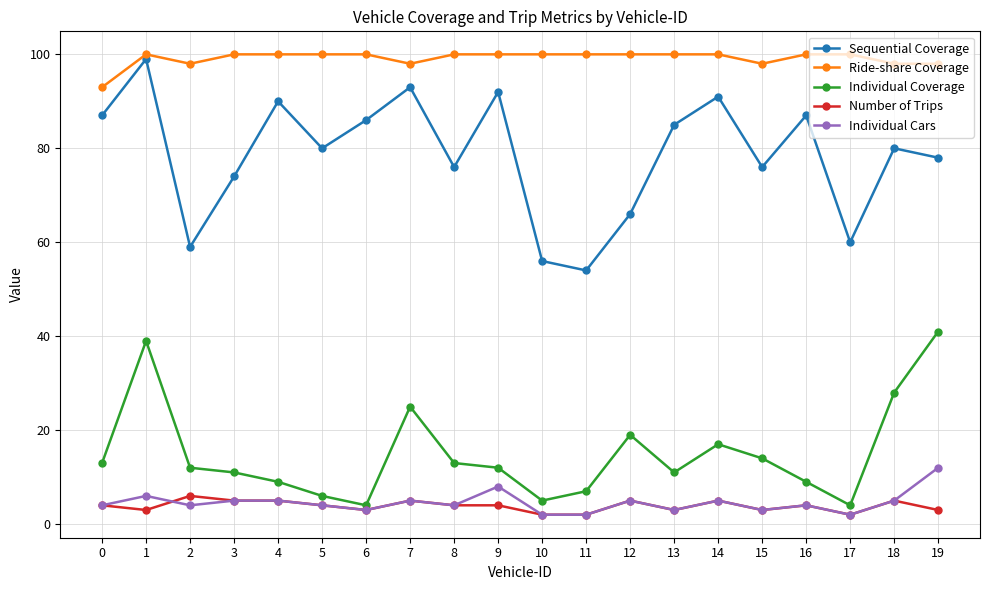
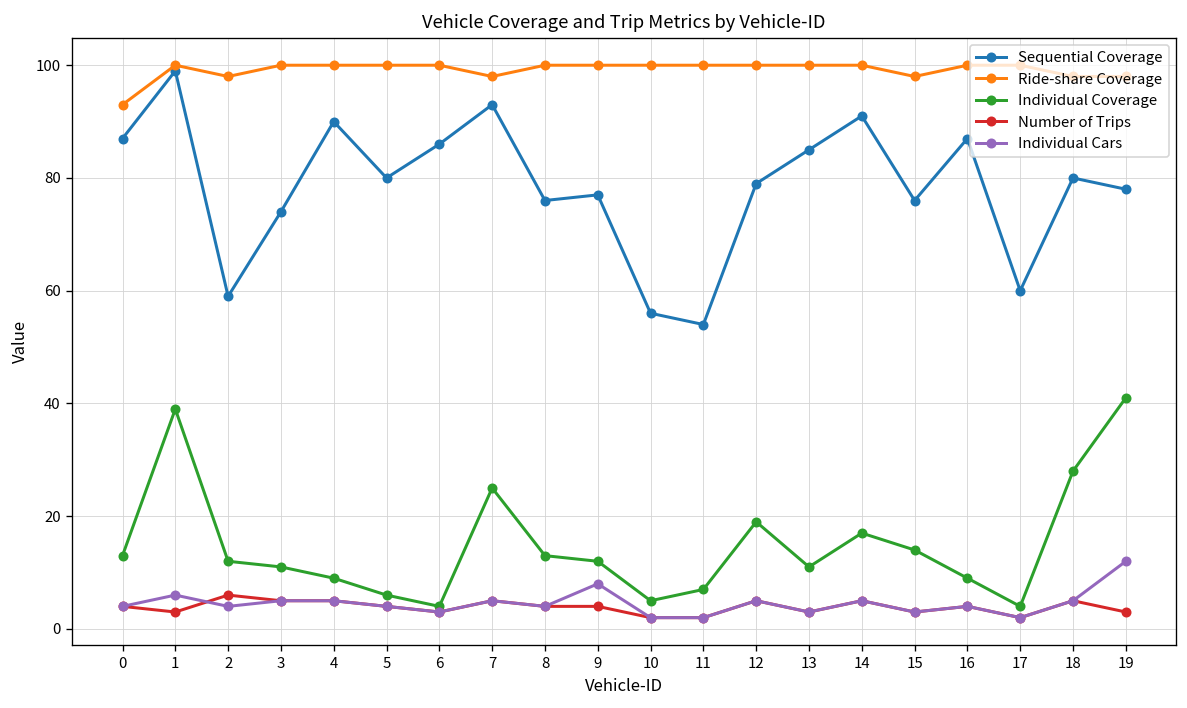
  {
    "Sequential Coverage": {
      "0": 87,
      "1": 99,
      "2": 59,
      "3": 74,
      "4": 90,
      "5": 80,
      "6": 86,
      "7": 93,
      "8": 76,
-     "9": 92,
+     "9": 77,
      "10": 56,
      "11": 54,
-     "12": 66,
+     "12": 79,
      "13": 85,
      "14": 91,
      "15": 76,
      "16": 87,
      "17": 60,
      "18": 80,
      "19": 78
    },
    "Ride-share Coverage": {
      "0": 93,
      "1": 100,
      "2": 98,
      "3": 100,
      "4": 100,
      "5": 100,
      "6": 100,
      "7": 98,
      "8": 100,
      "9": 100,
      "10": 100,
      "11": 100,
      "12": 100,
      "13": 100,
      "14": 100,
      "15": 98,
      "16": 100
    },
    "Individual Coverage": {
      "0": 13,
      "1": 39,
      "2": 12,
      "3": 11,
      "4": 9,
      "5": 6,
      "6": 4,
      "7": 25,
      "8": 13,
      "9": 12,
      "10": 5,
      "11": 7,
      "12": 19,
      "13": 11,
      "14": 17,
      "15": 14,
      "16": 9,
      "17": 4,
      "18": 28,
      "19": 41
    },
    "Number of Trips": {
      "1": 3,
      "2": 6,
      "9": 4,
      "19": 3
    },
    "Individual Cars": {
      "1": 6,
      "2": 4,
      "9": 8,
      "19": 12
    }
  }
